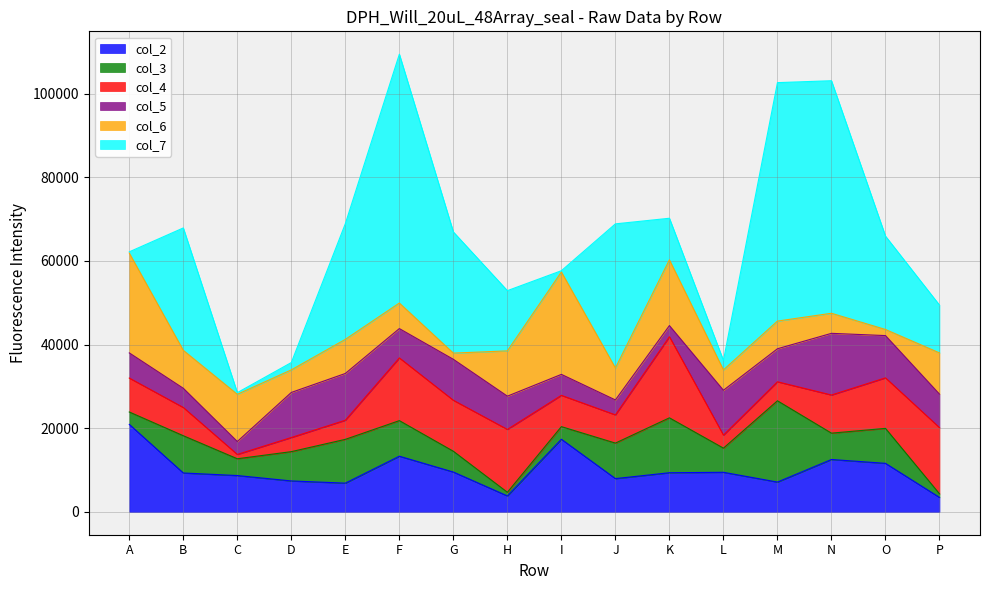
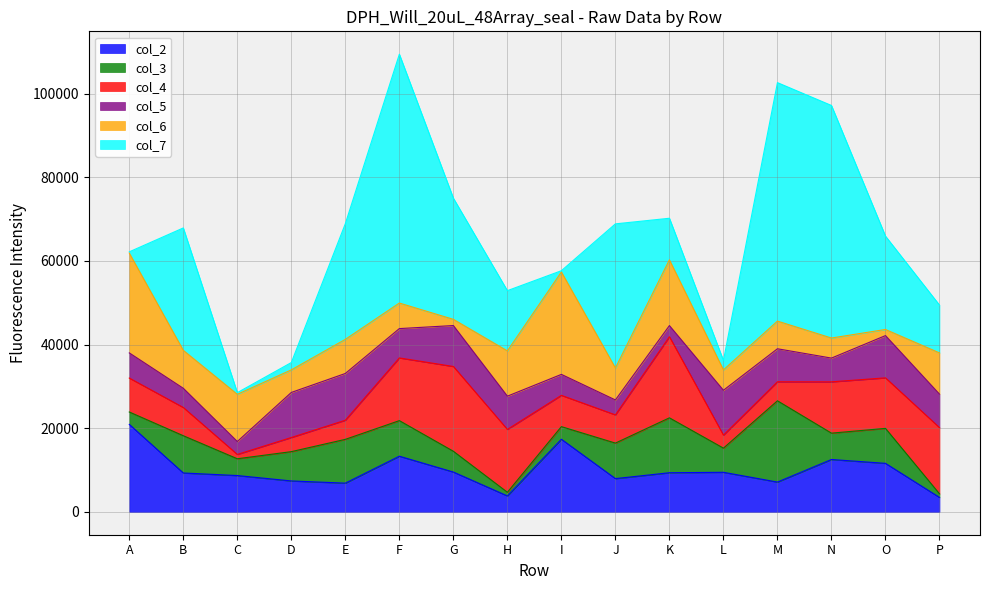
  {
    "col_2": {
      "A": 21000,
      "B": 9000,
      "C": 9000,
      "D": 7000,
      "E": 7000,
      "F": 13000,
      "G": 10000,
      "H": 4000,
      "I": 17000,
      "J": 8000,
      "K": 9000,
      "L": 9000,
      "M": 7000,
      "N": 13000,
      "O": 12000,
      "P": 3000
    },
    "col_3": {
      "A": 3000,
      "B": 9000,
      "C": 4000,
      "D": 7000,
      "E": 10000,
      "F": 9000,
      "G": 5000,
      "H": 1000,
      "I": 3000,
      "J": 8000,
      "K": 13000,
      "L": 6000,
      "M": 19000,
      "N": 6000,
      "O": 8000,
      "P": 1000
    },
    "col_4": {
      "A": 8000,
      "B": 7000,
      "C": 1000,
      "D": 3000,
      "E": 5000,
      "F": 15000,
-     "G": 12000,
+     "G": 20000,
      "H": 15000,
      "I": 7000,
      "J": 7000,
      "K": 19000,
      "L": 3000,
      "M": 5000,
-     "N": 9000,
+     "N": 12000,
      "O": 12000,
      "P": 16000
    },
    "col_5": {
      "A": 6000,
      "B": 5000,
      "C": 3000,
      "D": 11000,
      "E": 11000,
      "F": 7000,
      "G": 10000,
      "H": 8000,
      "I": 5000,
      "J": 4000,
      "K": 3000,
      "L": 11000,
      "M": 8000,
-     "N": 15000,
+     "N": 6000,
      "O": 10000,
      "P": 8000
    },
    "col_6": {
      "B": 9000,
      "D": 5000,
      "E": 8000,
      "F": 6000,
      "G": 1000,
      "H": 11000,
      "J": 8000,
      "K": 16000,
      "L": 5000,
      "M": 7000,
      "N": 5000,
      "O": 1000,
      "P": 10000
    },
    "col_7": {
      "B": 29000,
      "D": 2000,
      "E": 28000,
      "F": 59000,
      "G": 29000,
      "H": 14000,
      "J": 34000,
      "K": 10000,
      "L": 2000,
      "M": 57000,
      "N": 56000,
      "O": 22000,
      "P": 11000
    }
  }
